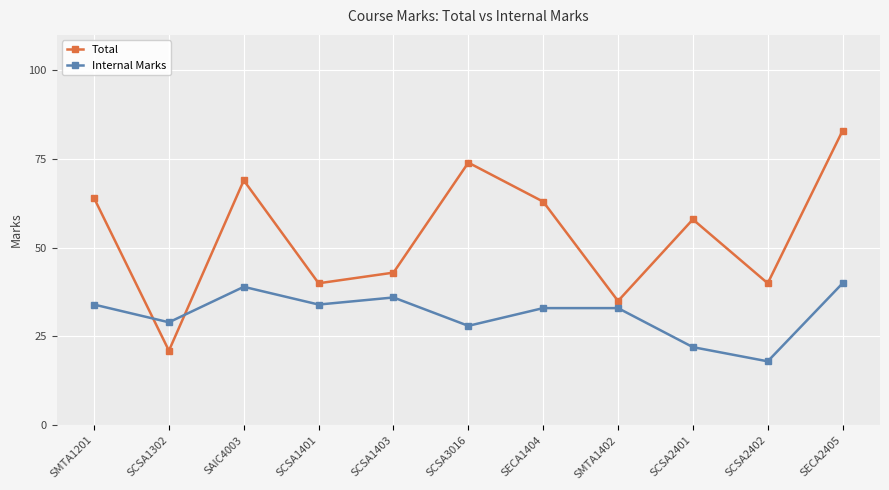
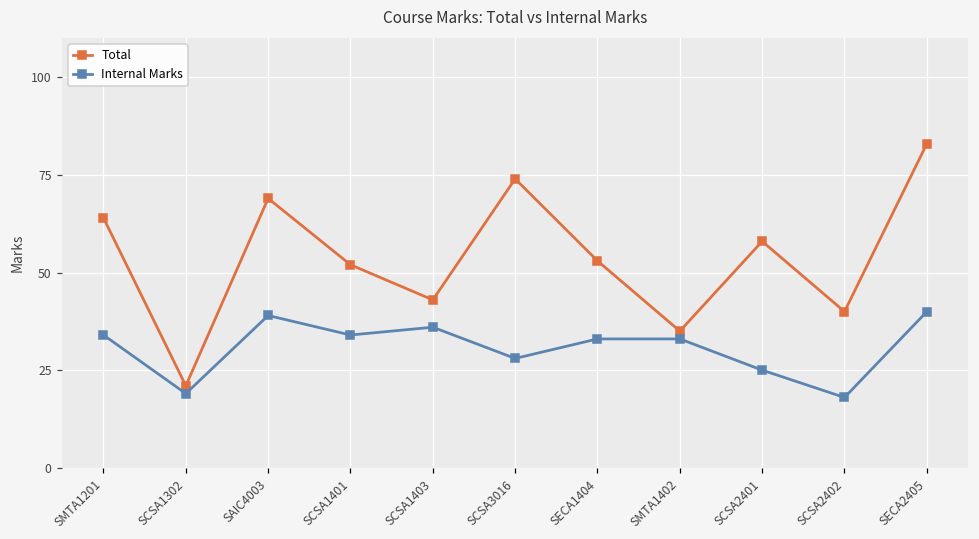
  {
    "Total": {
      "SMTA1201": 64,
      "SCSA1302": 21,
      "SAIC4003": 69,
-     "SCSA1401": 40,
+     "SCSA1401": 52,
      "SCSA1403": 43,
      "SCSA3016": 74,
-     "SECA1404": 63,
+     "SECA1404": 53,
      "SMTA1402": 35,
      "SCSA2401": 58,
      "SCSA2402": 40,
      "SECA2405": 83
    },
    "Internal Marks": {
      "SMTA1201": 34,
-     "SCSA1302": 29,
+     "SCSA1302": 19,
      "SAIC4003": 39,
      "SCSA1401": 34,
      "SCSA1403": 36,
      "SCSA3016": 28,
      "SECA1404": 33,
      "SMTA1402": 33,
-     "SCSA2401": 22,
+     "SCSA2401": 25,
      "SCSA2402": 18,
      "SECA2405": 40
    }
  }
